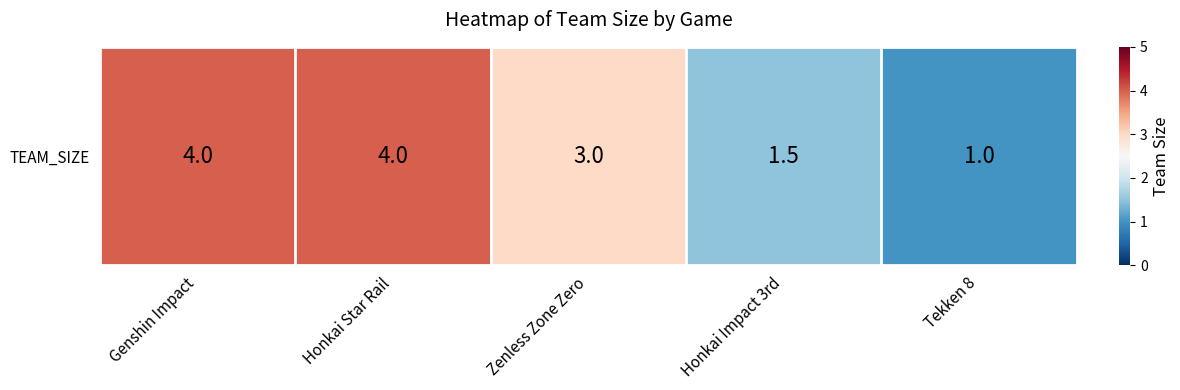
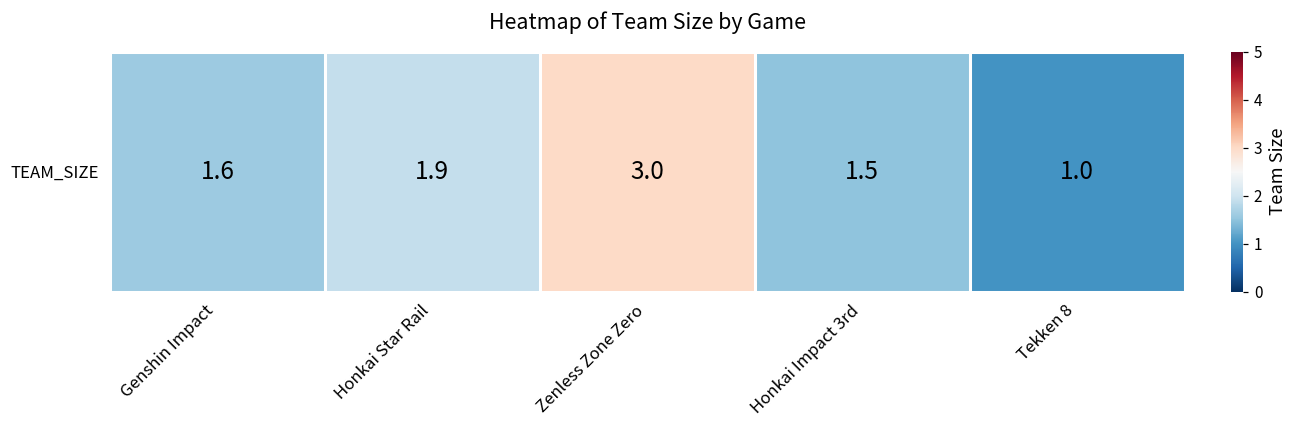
  {
    "TEAM_SIZE": {
-     "Genshin Impact": 4.0,
-     "Honkai Star Rail": 4.0,
+     "Genshin Impact": 1.6,
+     "Honkai Star Rail": 1.9,
      "Zenless Zone Zero": 3.0,
      "Honkai Impact 3rd": 1.5,
      "Tekken 8": 1.0
    }
  }
